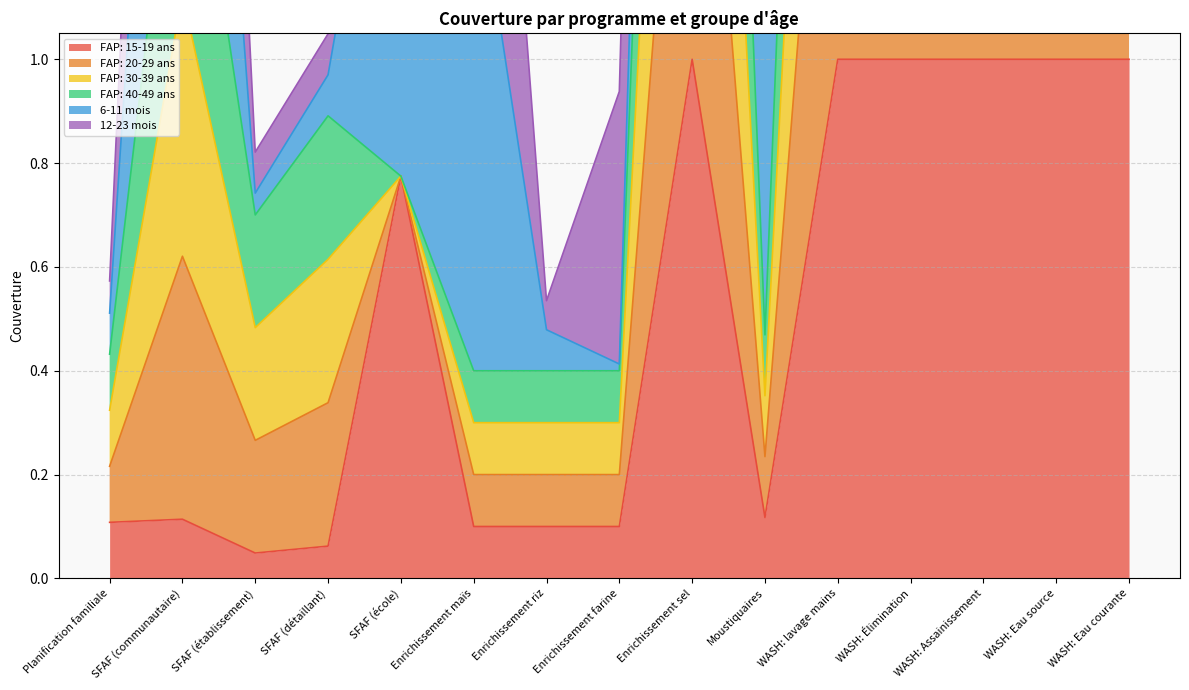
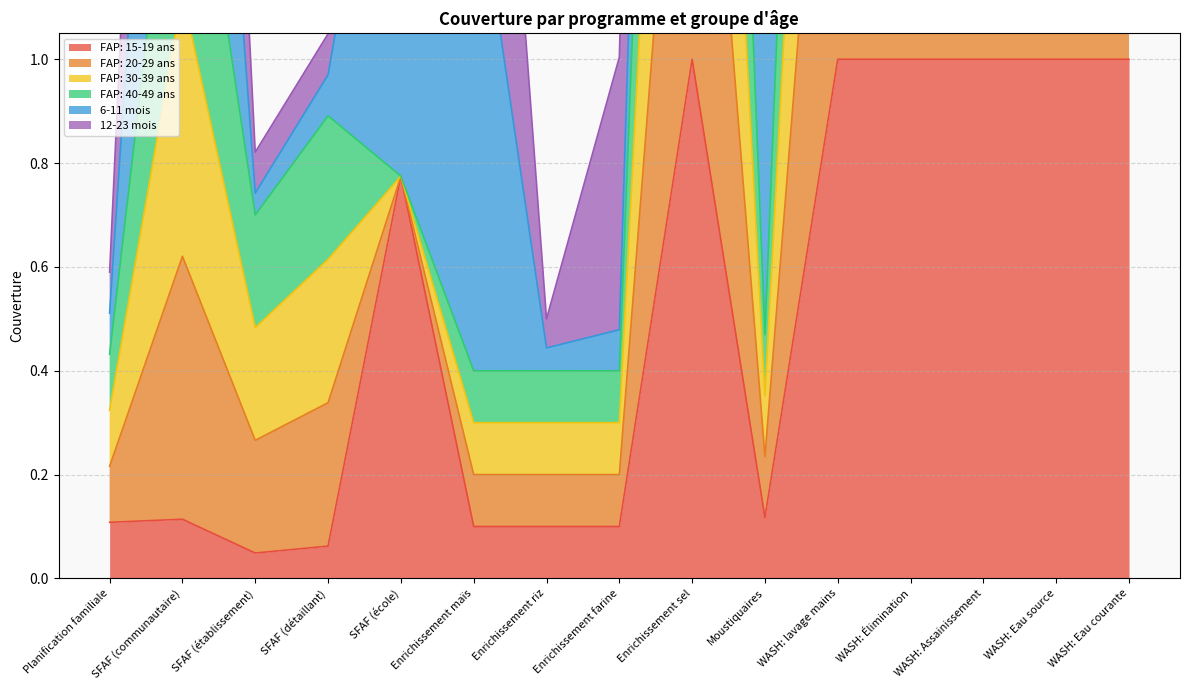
  {
    "FAP: 30-39 ans": {
      "Planification familiale": 0.11,
      "SFAF (établissement)": 0.22,
      "SFAF (détaillant)": 0.28,
      "Enrichissement maïs": 0.10,
      "Enrichissement riz": 0.10,
      "Enrichissement farine": 0.10,
      "Moustiquaires": 0.12
    },
    "FAP: 40-49 ans": {
      "Planification familiale": 0.11,
      "SFAF (établissement)": 0.22,
      "SFAF (détaillant)": 0.28,
      "Enrichissement maïs": 0.10,
      "Enrichissement riz": 0.10,
      "Enrichissement farine": 0.10,
      "Moustiquaires": 0.12
    },
    "6-11 mois": {
      "Planification familiale": 0.08,
      "SFAF (établissement)": 0.04,
      "SFAF (détaillant)": 0.08,
-     "Enrichissement riz": 0.08,
-     "Enrichissement farine": 0.01
+     "Enrichissement riz": 0.04,
+     "Enrichissement farine": 0.08
    },
    "12-23 mois": {
-     "Planification familiale": 0.06,
+     "Planification familiale": 0.08,
      "SFAF (établissement)": 0.08,
      "SFAF (détaillant)": 0.08,
      "Enrichissement riz": 0.06,
      "Enrichissement farine": 0.52
    }
  }
